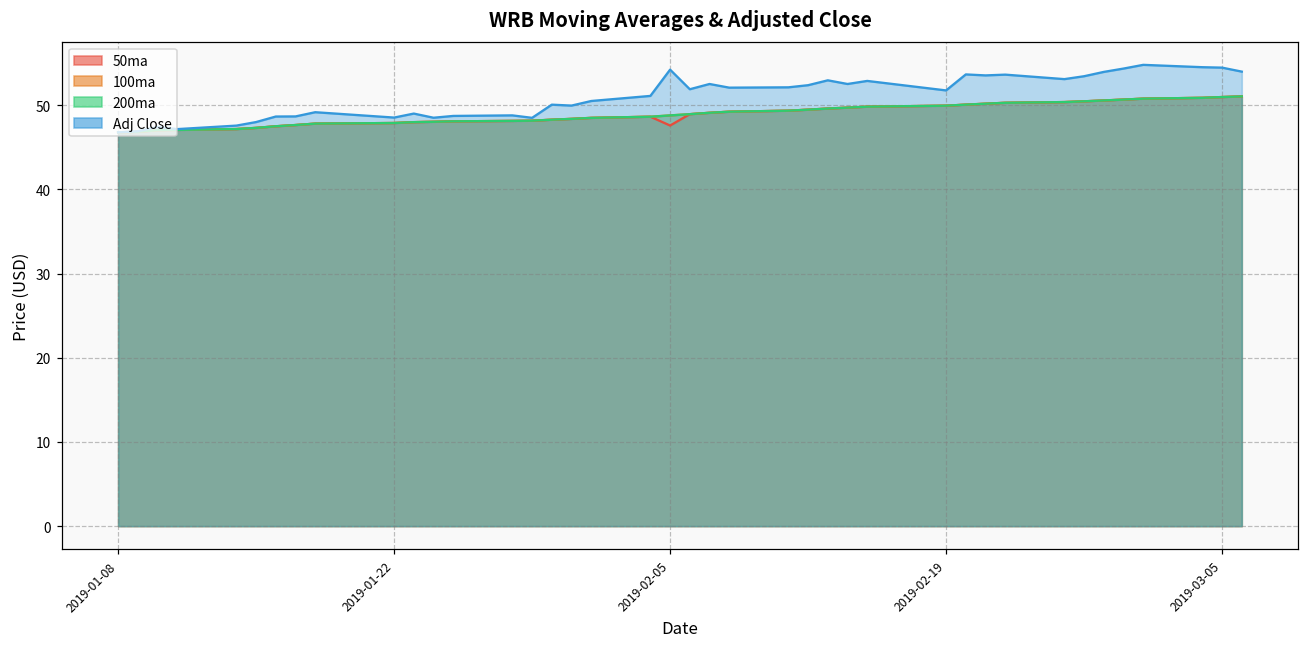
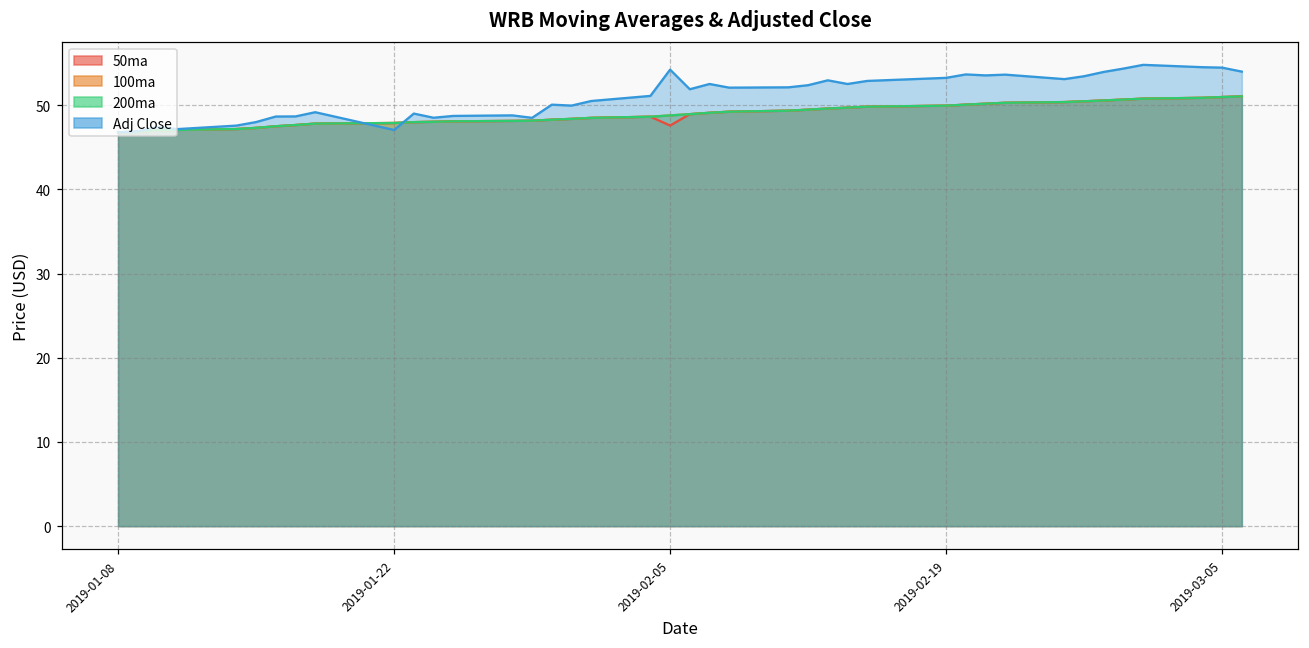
  {
    "50ma": {
      "2019-02-05": 48
    },
    "200ma": {
      "2019-02-05": 49
    },
    "Adj Close": {
-     "2019-01-22": 49,
+     "2019-01-22": 47,
      "2019-02-05": 54,
-     "2019-02-19": 52,
+     "2019-02-19": 53,
      "2019-03-05": 54
    }
  }
